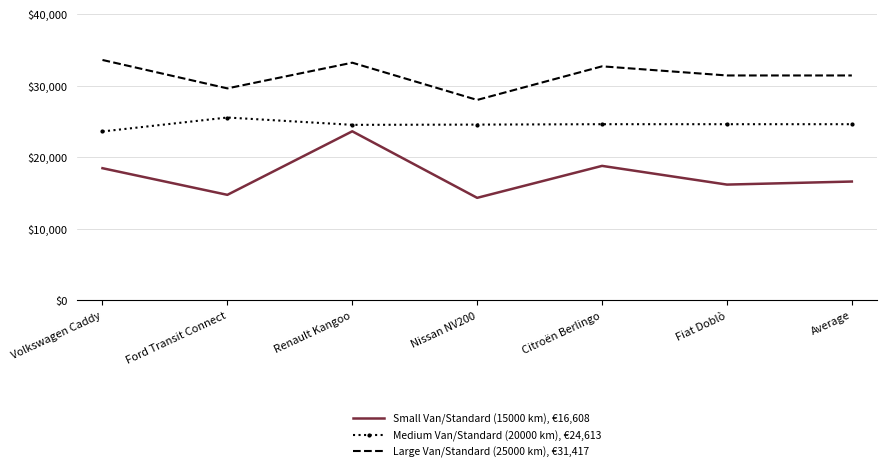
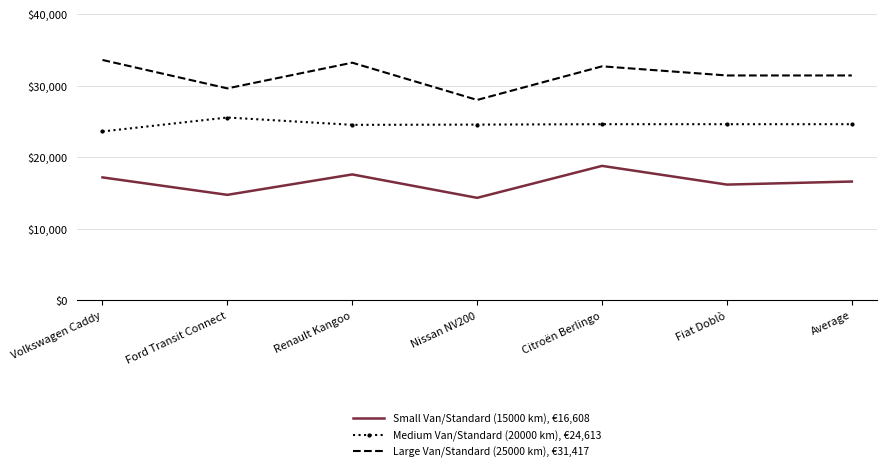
  {
    "Small Van/Standard (15000 km), €16,608": {
-     "Volkswagen Caddy": "$18,000",
+     "Volkswagen Caddy": "$17,000",
      "Ford Transit Connect": "$15,000",
-     "Renault Kangoo": "$24,000",
+     "Renault Kangoo": "$18,000",
      "Nissan NV200": "$14,000",
      "Citroën Berlingo": "$19,000",
      "Fiat Doblò": "$16,000",
      "Average": "$17,000"
    }
  }
